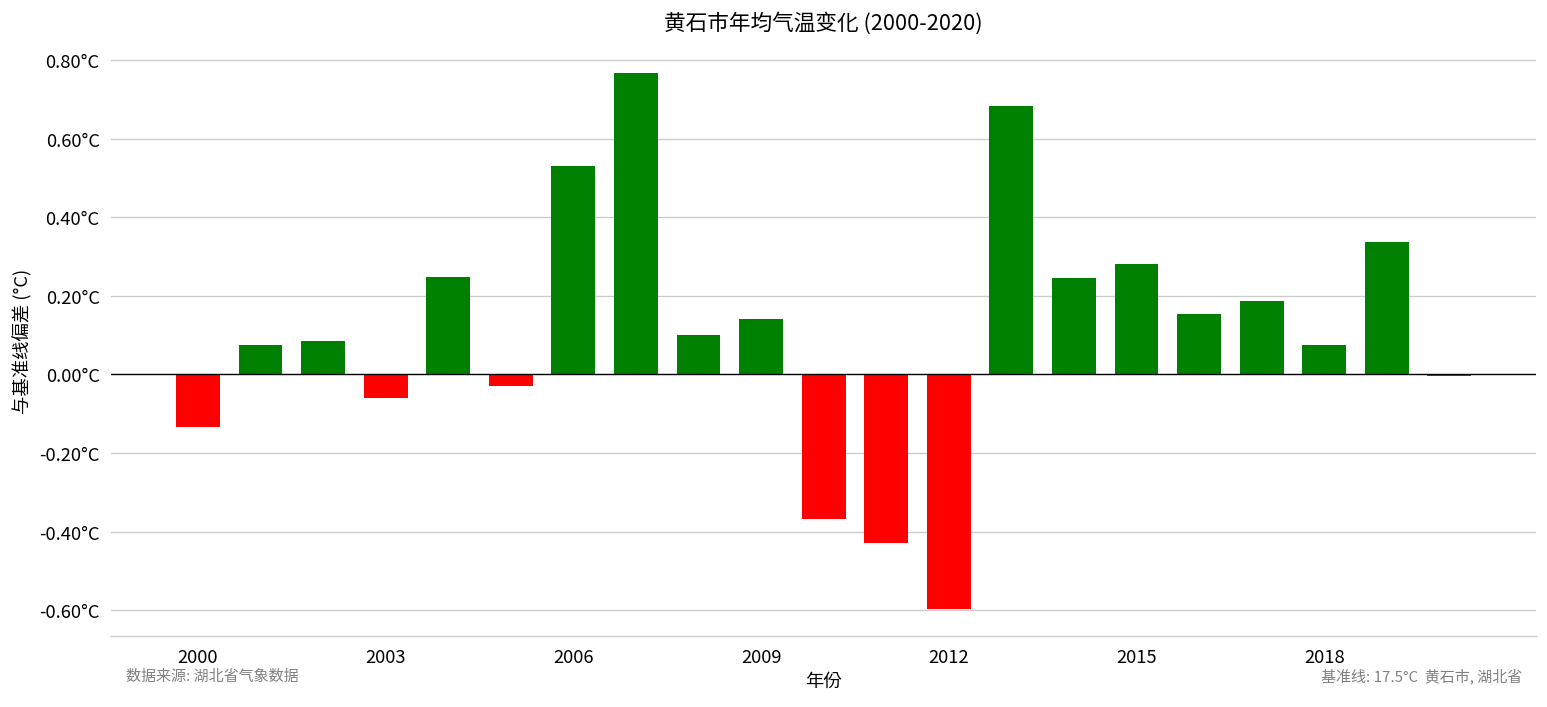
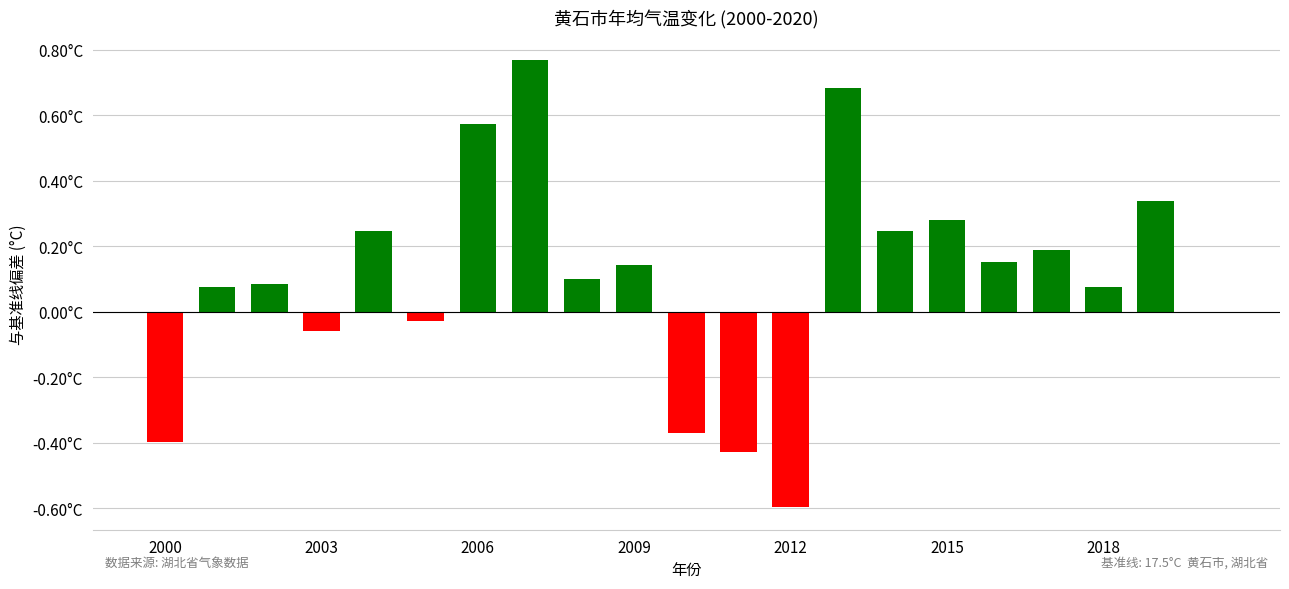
  {
-   "2000": "-0.13°C",
+   "2000": "-0.40°C",
    "2003": "-0.06°C",
-   "2006": "0.53°C",
+   "2006": "0.57°C",
    "2009": "0.14°C",
    "2012": "-0.60°C",
    "2015": "0.28°C",
    "2018": "0.08°C"
  }
